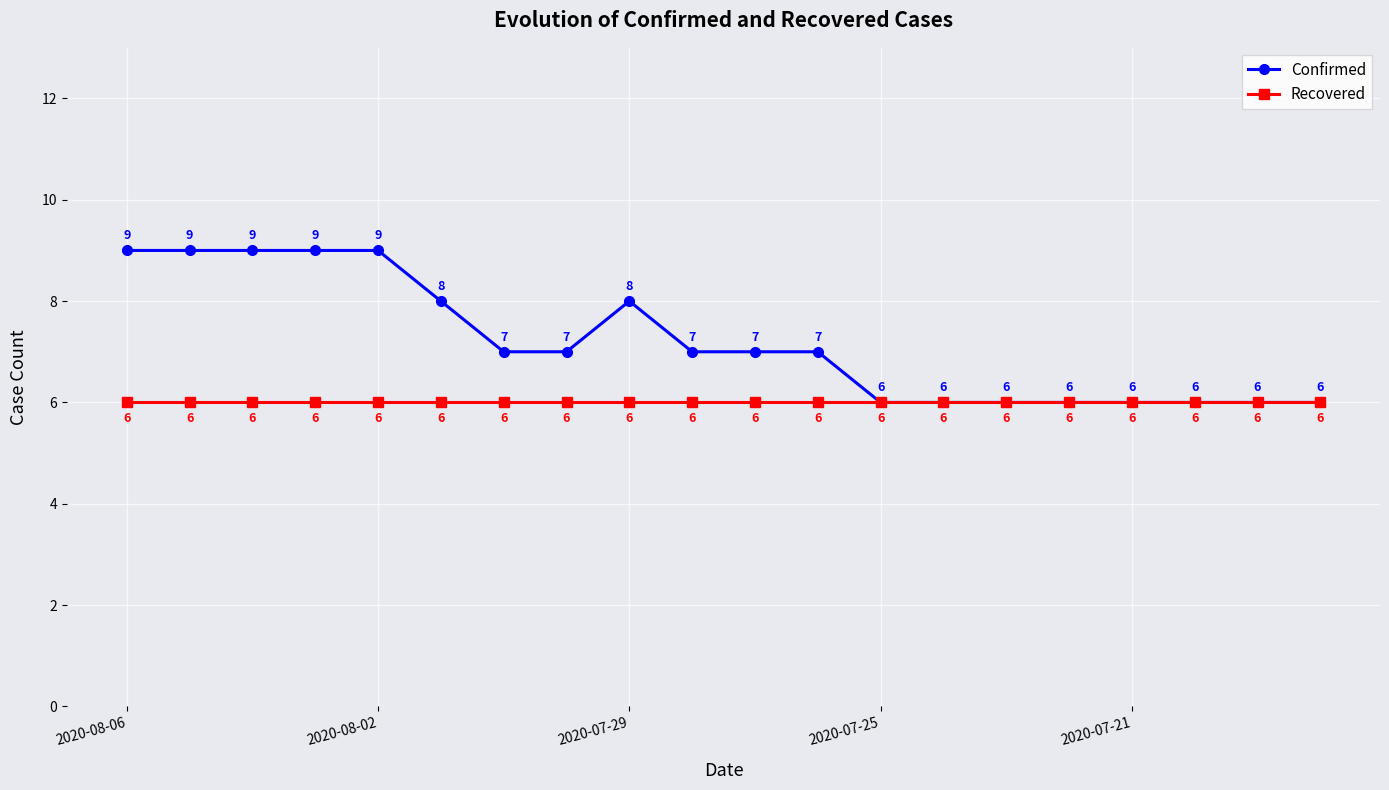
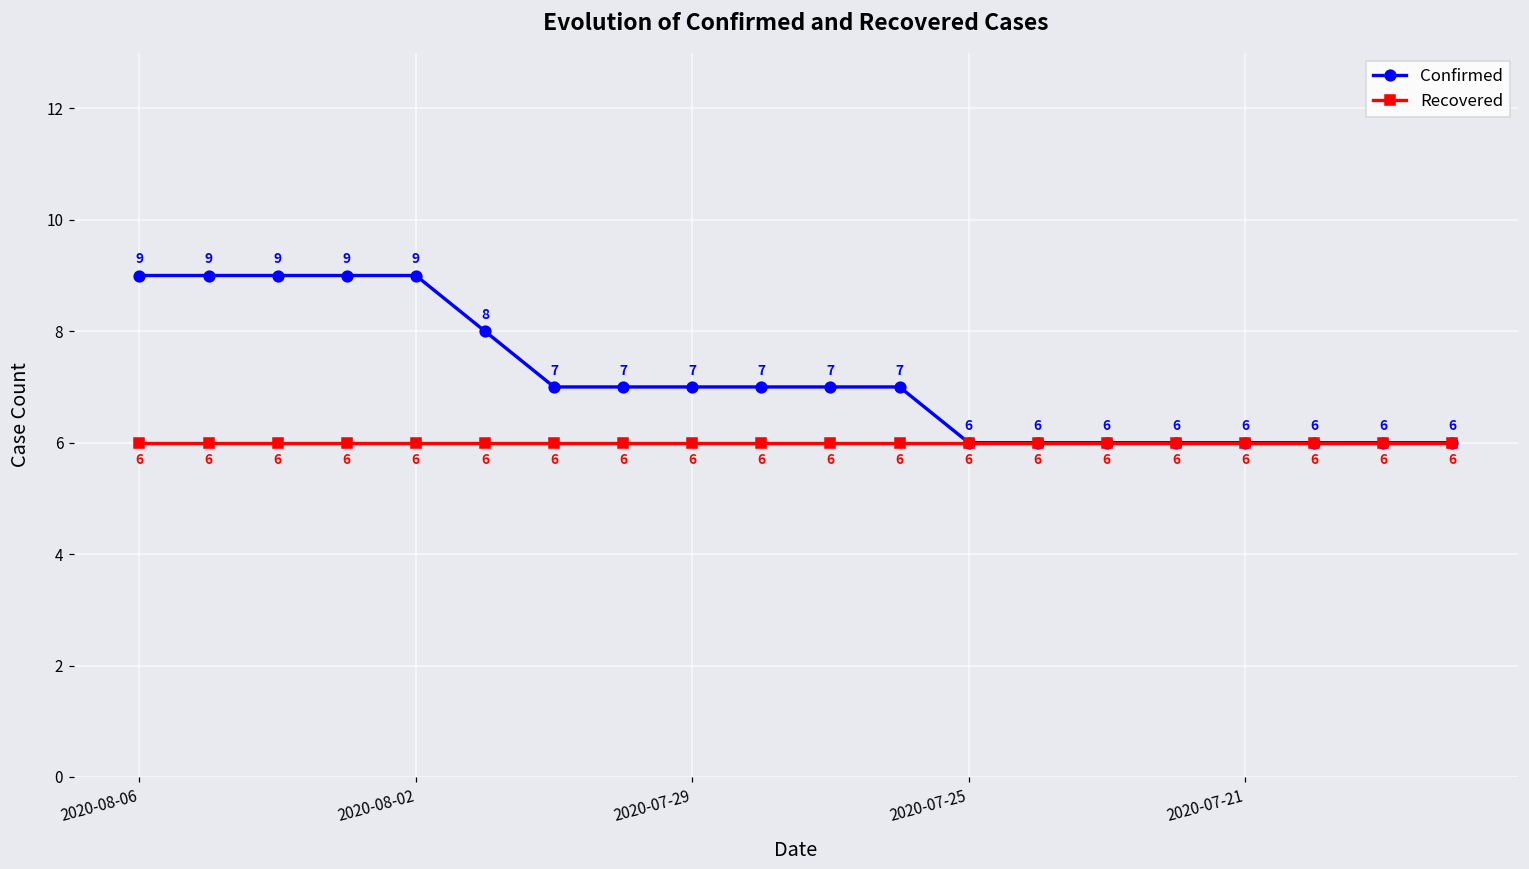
  {
    "Confirmed": {
      "2020-08-06": 9,
      "2020-08-02": 9,
-     "2020-07-29": 8
+     "2020-07-29": 7
    },
    "Recovered": {
      "2020-08-06": 6,
      "2020-08-02": 6,
      "2020-07-29": 6
    }
  }
